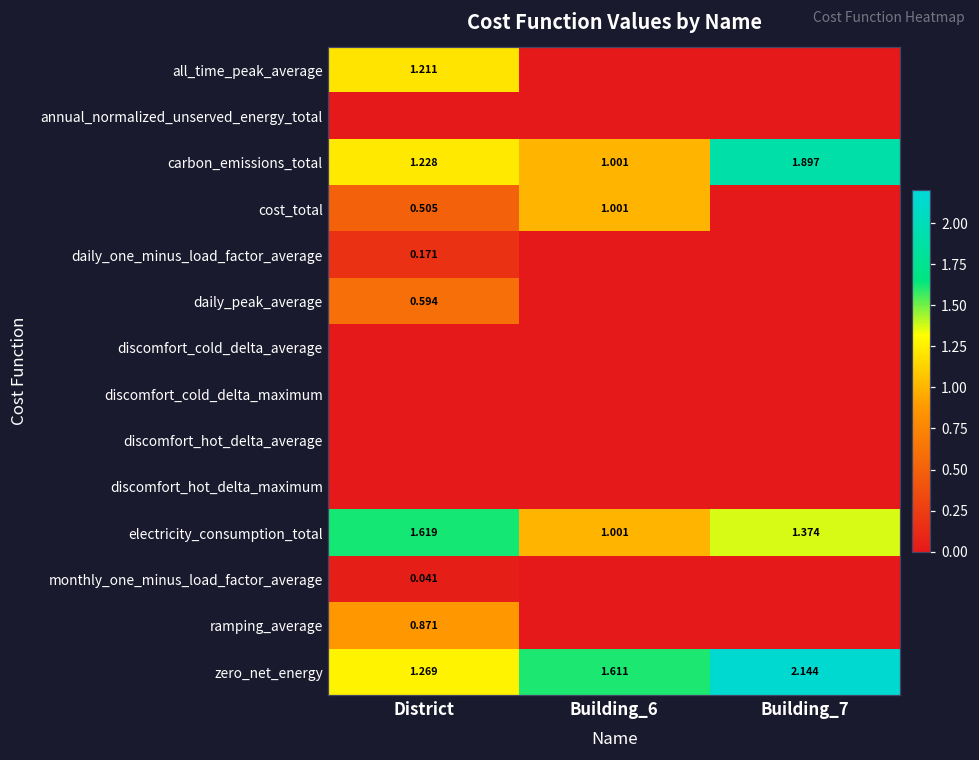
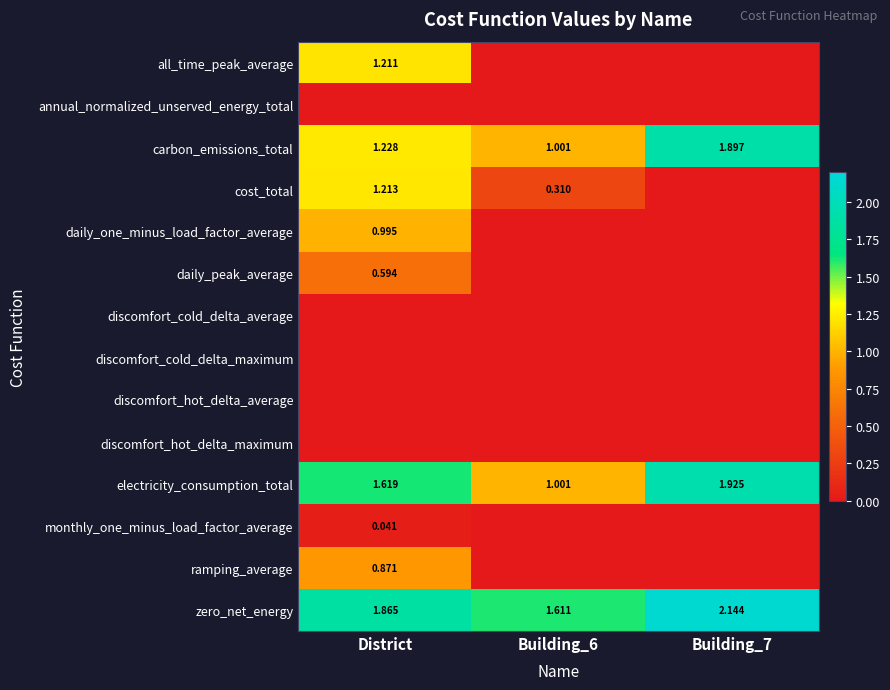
  {
    "all_time_peak_average": {
      "District": 1.211
    },
    "carbon_emissions_total": {
      "District": 1.228,
      "Building_6": 1.001,
      "Building_7": 1.897
    },
    "cost_total": {
-     "District": 0.505,
-     "Building_6": 1.001
+     "District": 1.213,
+     "Building_6": 0.310
    },
    "daily_one_minus_load_factor_average": {
-     "District": 0.171
+     "District": 0.995
    },
    "daily_peak_average": {
      "District": 0.594
    },
    "electricity_consumption_total": {
      "District": 1.619,
      "Building_6": 1.001,
-     "Building_7": 1.374
+     "Building_7": 1.925
    },
    "monthly_one_minus_load_factor_average": {
      "District": 0.041
    },
    "ramping_average": {
      "District": 0.871
    },
    "zero_net_energy": {
-     "District": 1.269,
+     "District": 1.865,
      "Building_6": 1.611,
      "Building_7": 2.144
    }
  }
